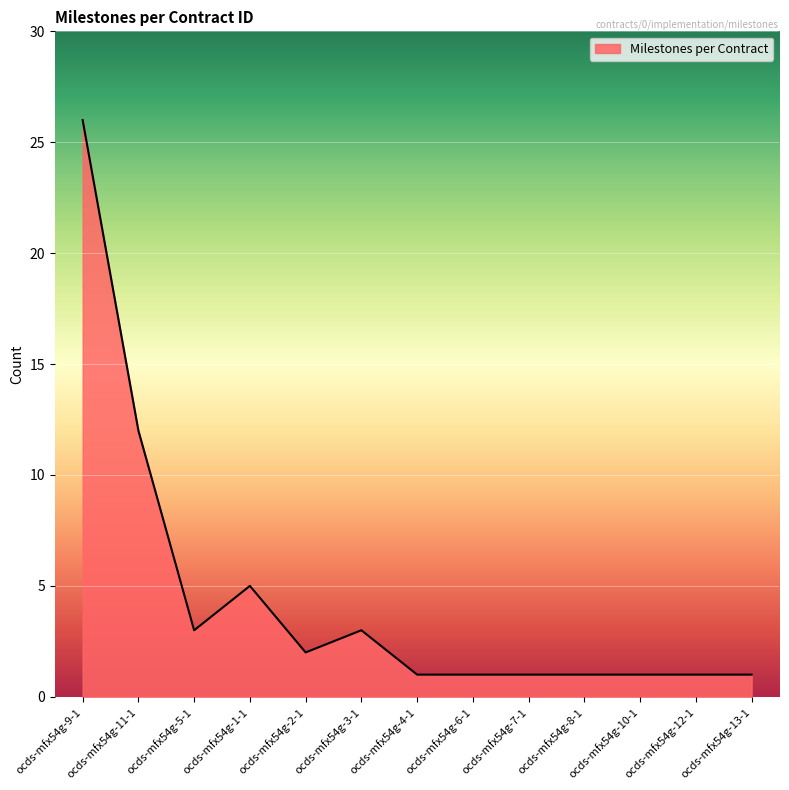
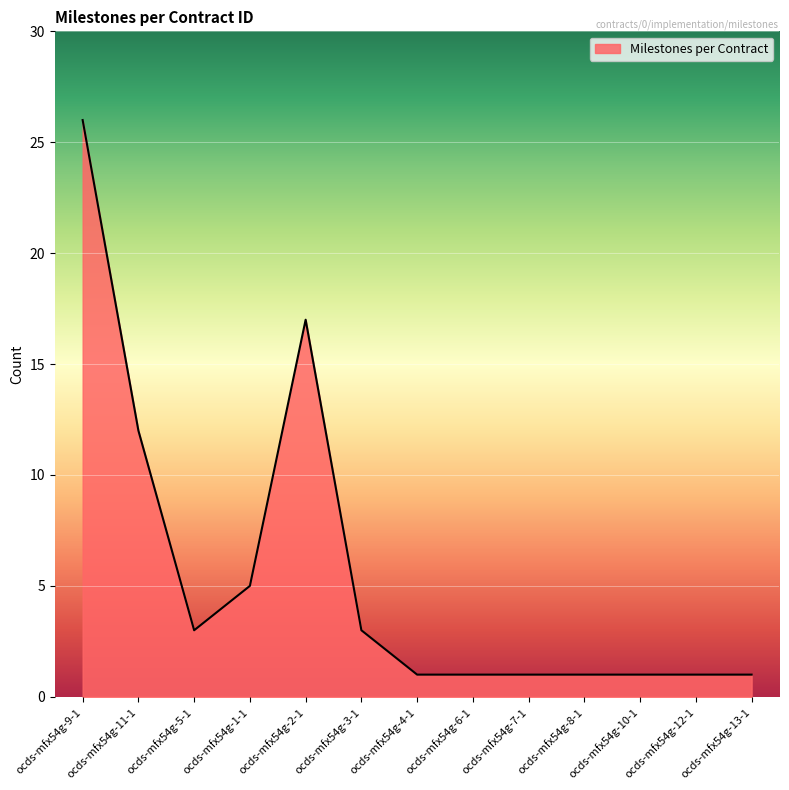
  {
    "ocds-mfx54g-9-1": 26,
    "ocds-mfx54g-11-1": 12,
    "ocds-mfx54g-5-1": 3,
    "ocds-mfx54g-1-1": 5,
-   "ocds-mfx54g-2-1": 2,
+   "ocds-mfx54g-2-1": 17,
    "ocds-mfx54g-3-1": 3,
    "ocds-mfx54g-4-1": 1,
    "ocds-mfx54g-6-1": 1,
    "ocds-mfx54g-7-1": 1,
    "ocds-mfx54g-8-1": 1,
    "ocds-mfx54g-10-1": 1,
    "ocds-mfx54g-12-1": 1,
    "ocds-mfx54g-13-1": 1
  }
